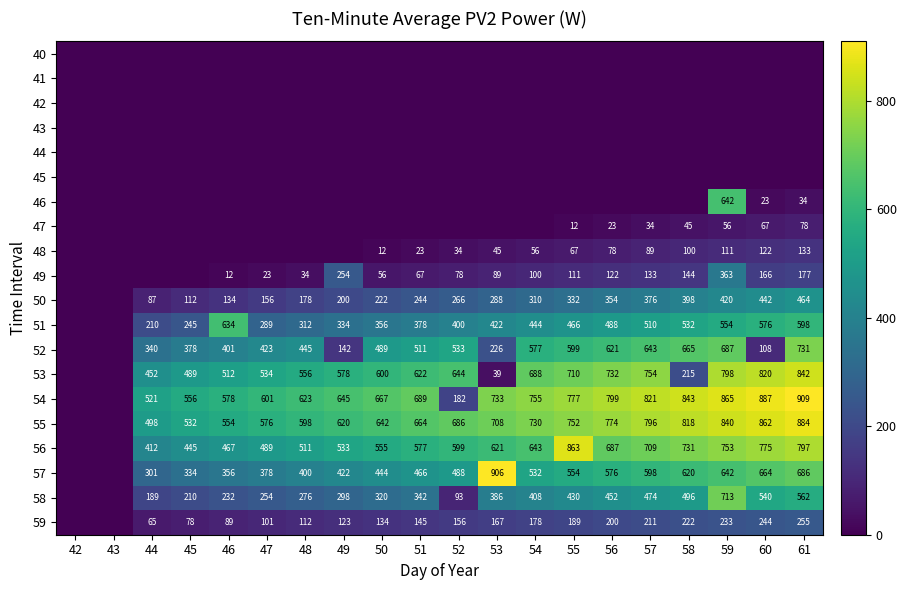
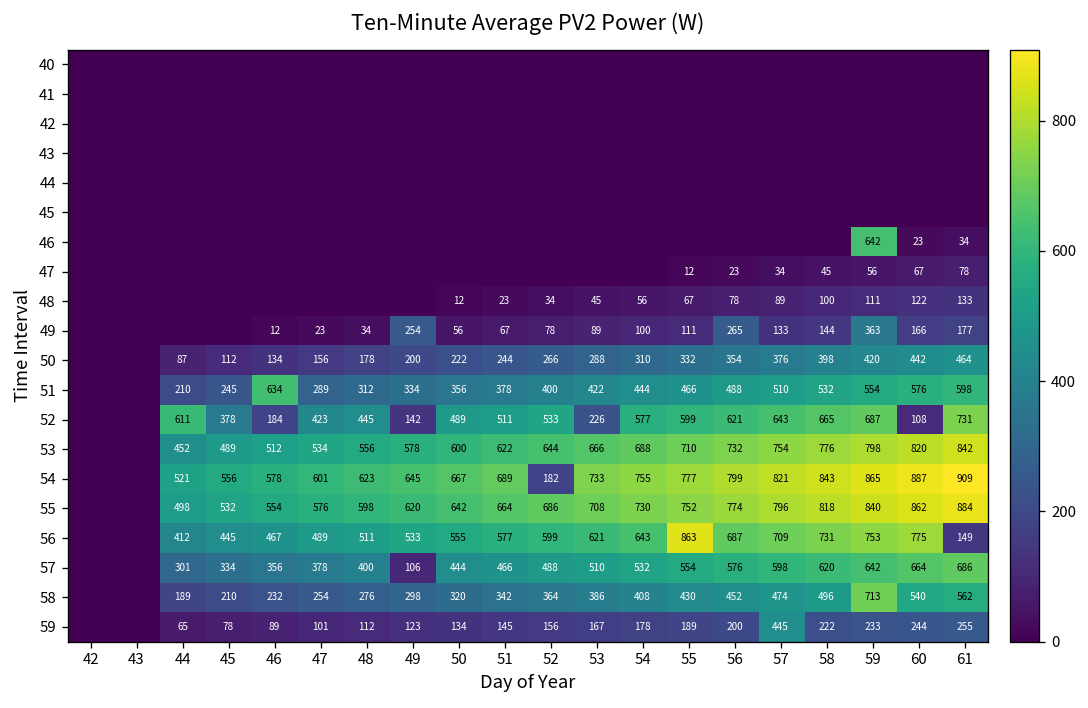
  {
    "49": {
      "46": 12,
      "47": 23,
      "48": 34,
      "49": 254,
      "50": 56,
      "51": 67,
      "52": 78,
      "53": 89,
      "54": 100,
      "55": 111,
-     "56": 122,
+     "56": 265,
      "57": 133,
      "58": 144,
      "59": 363,
      "60": 166,
      "61": 177
    },
    "52": {
-     "44": 340,
+     "44": 611,
      "45": 378,
-     "46": 401,
+     "46": 184,
      "47": 423,
      "48": 445,
      "49": 142,
      "50": 489,
      "51": 511,
      "52": 533,
      "53": 226,
      "54": 577,
      "55": 599,
      "56": 621,
      "57": 643,
      "58": 665,
      "59": 687,
      "60": 108,
      "61": 731
    },
    "53": {
      "44": 452,
      "45": 489,
      "46": 512,
      "47": 534,
      "48": 556,
      "49": 578,
      "50": 600,
      "51": 622,
      "52": 644,
-     "53": 39,
+     "53": 666,
      "54": 688,
      "55": 710,
      "56": 732,
      "57": 754,
-     "58": 215,
+     "58": 776,
      "59": 798,
      "60": 820,
      "61": 842
    },
    "56": {
      "44": 412,
      "45": 445,
      "46": 467,
      "47": 489,
      "48": 511,
      "49": 533,
      "50": 555,
      "51": 577,
      "52": 599,
      "53": 621,
      "54": 643,
      "55": 863,
      "56": 687,
      "57": 709,
      "58": 731,
      "59": 753,
      "60": 775,
-     "61": 797
+     "61": 149
    },
    "57": {
      "44": 301,
      "45": 334,
      "46": 356,
      "47": 378,
      "48": 400,
-     "49": 422,
+     "49": 106,
      "50": 444,
      "51": 466,
      "52": 488,
-     "53": 906,
+     "53": 510,
      "54": 532,
      "55": 554,
      "56": 576,
      "57": 598,
      "58": 620,
      "59": 642,
      "60": 664,
      "61": 686
    },
    "58": {
      "44": 189,
      "45": 210,
      "46": 232,
      "47": 254,
      "48": 276,
      "49": 298,
      "50": 320,
      "51": 342,
-     "52": 93,
+     "52": 364,
      "53": 386,
      "54": 408,
      "55": 430,
      "56": 452,
      "57": 474,
      "58": 496,
      "59": 713,
      "60": 540,
      "61": 562
    },
    "59": {
      "44": 65,
      "45": 78,
      "46": 89,
      "47": 101,
      "48": 112,
      "49": 123,
      "50": 134,
      "51": 145,
      "52": 156,
      "53": 167,
      "54": 178,
      "55": 189,
      "56": 200,
-     "57": 211,
+     "57": 445,
      "58": 222,
      "59": 233,
      "60": 244,
      "61": 255
    }
  }
